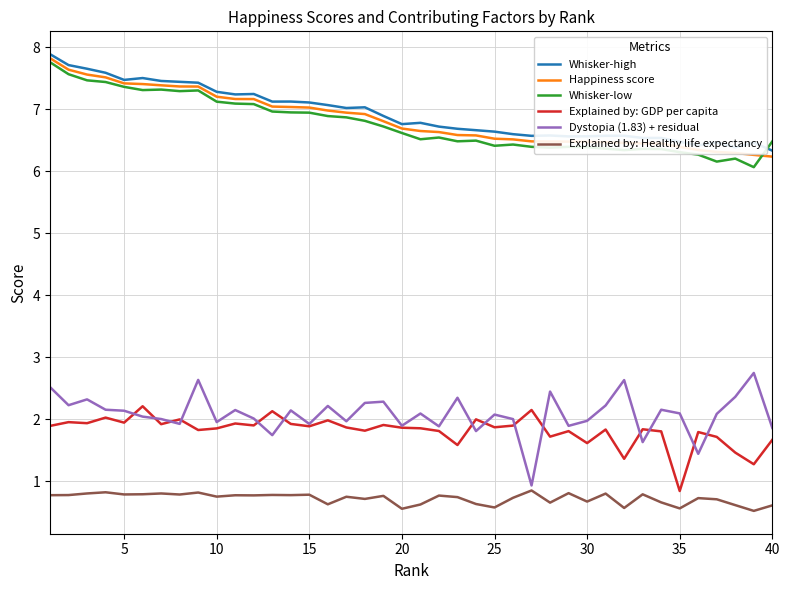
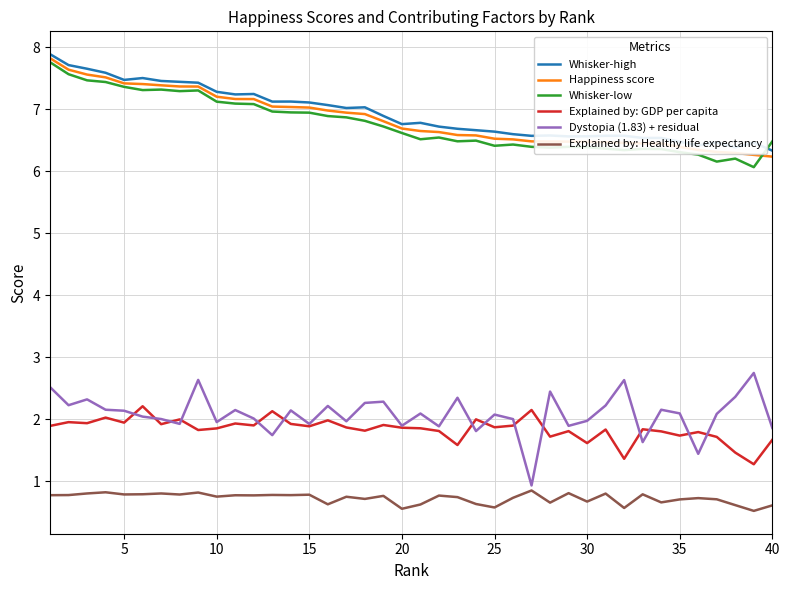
  {
    "Whisker-high": {
      "5": 7.5,
      "10": 7.3,
      "15": 7.1,
      "20": 6.8,
      "25": 6.6,
      "40": 6.3
    },
    "Happiness score": {
      "5": 7.4,
      "10": 7.2,
      "15": 7.0,
      "20": 6.7,
      "25": 6.5,
      "40": 6.2
    },
    "Whisker-low": {
      "5": 7.4,
      "10": 7.1,
      "15": 6.9,
      "20": 6.6,
      "25": 6.4,
      "40": 6.5
    },
    "Explained by: GDP per capita": {
      "5": 1.9,
      "10": 1.9,
      "25": 1.9,
      "30": 1.6,
-     "35": 0.8,
+     "35": 1.7,
      "40": 1.7
    },
    "Dystopia (1.83) + residual": {
      "5": 2.1,
      "10": 2.0,
      "25": 2.1,
      "30": 2.0,
      "35": 2.1,
      "40": 1.9
    },
    "Explained by: Healthy life expectancy": {
      "5": 0.8,
      "10": 0.8,
      "15": 0.8,
      "20": 0.6,
      "25": 0.6,
      "30": 0.7,
-     "35": 0.6,
+     "35": 0.7,
      "40": 0.6
    }
  }
